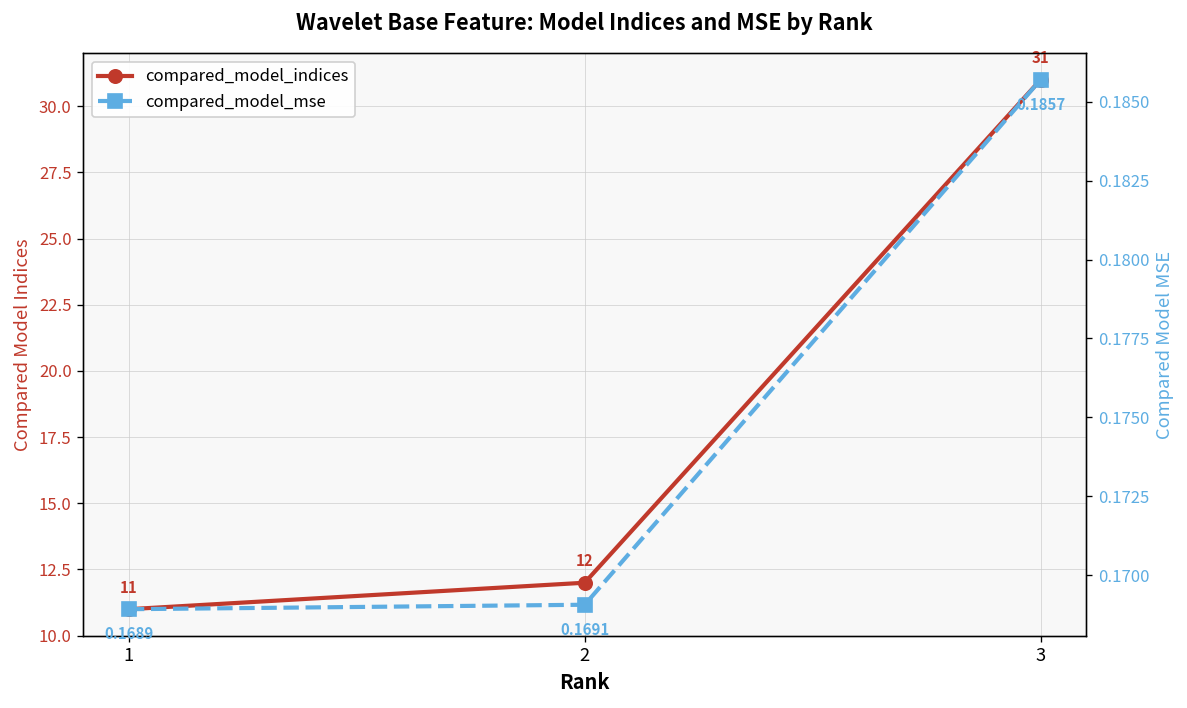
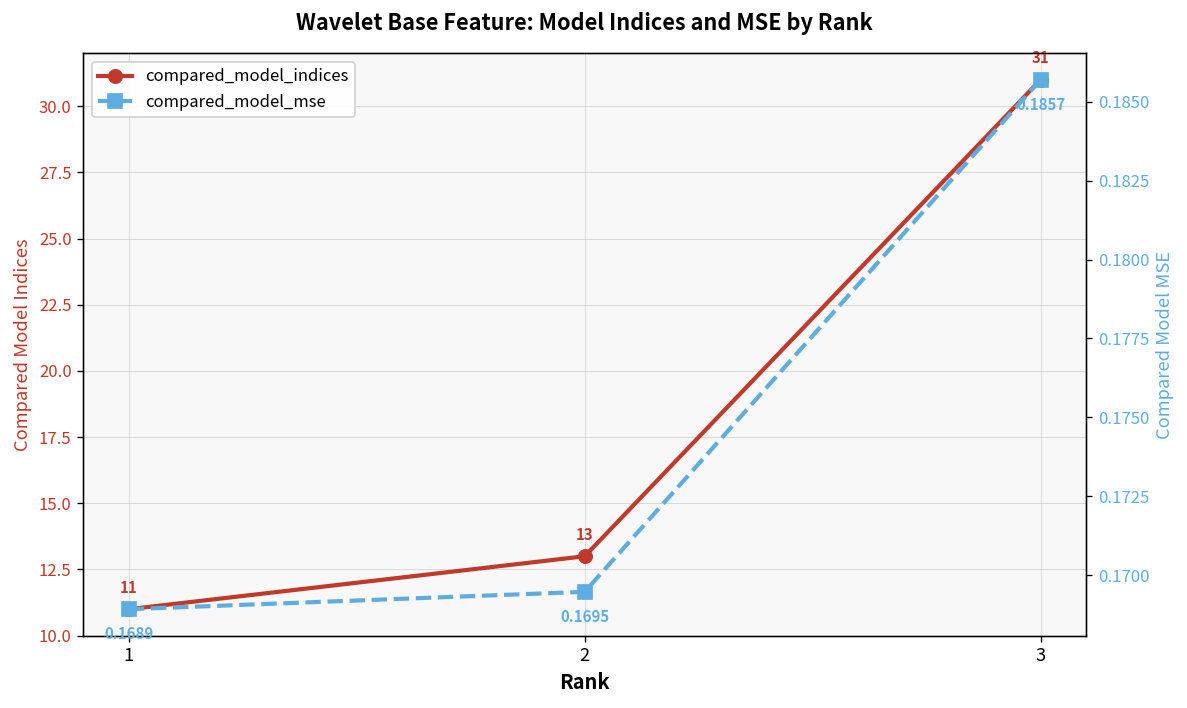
  {
    "compared_model_indices": {
      "1": 11,
-     "2": 12,
+     "2": 13,
      "3": 31
    },
    "compared_model_mse": {
      "1": 0.1689,
-     "2": 0.1691,
+     "2": 0.1695,
      "3": 0.1857
    }
  }
